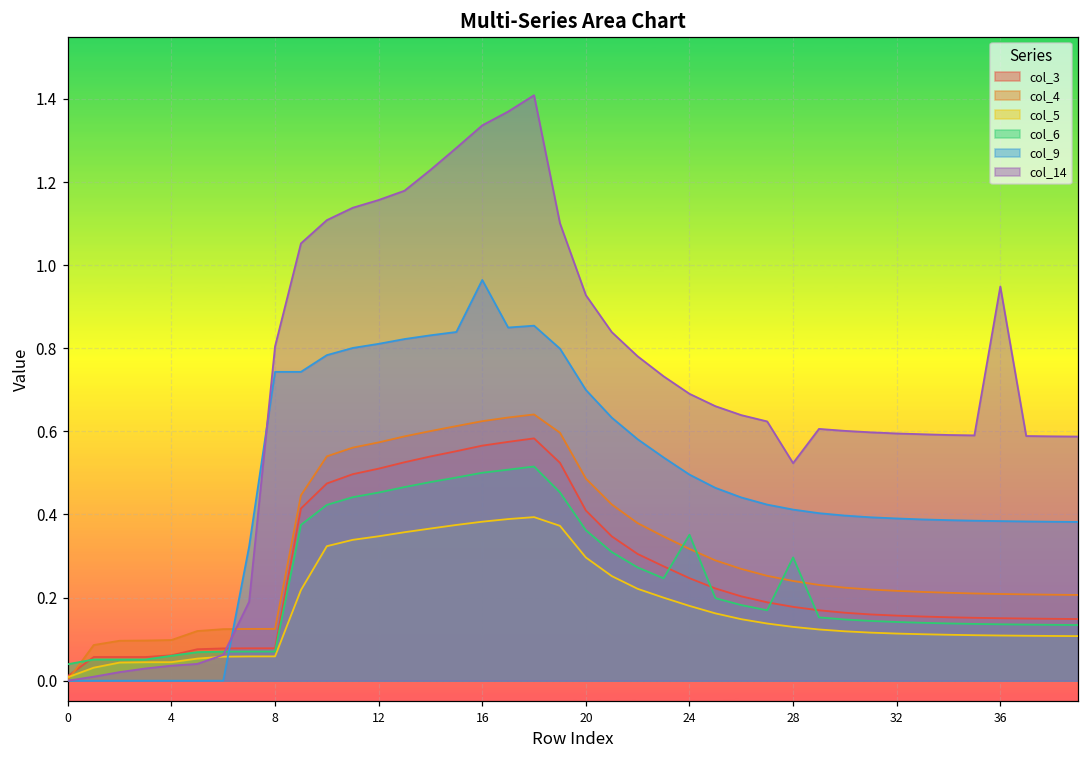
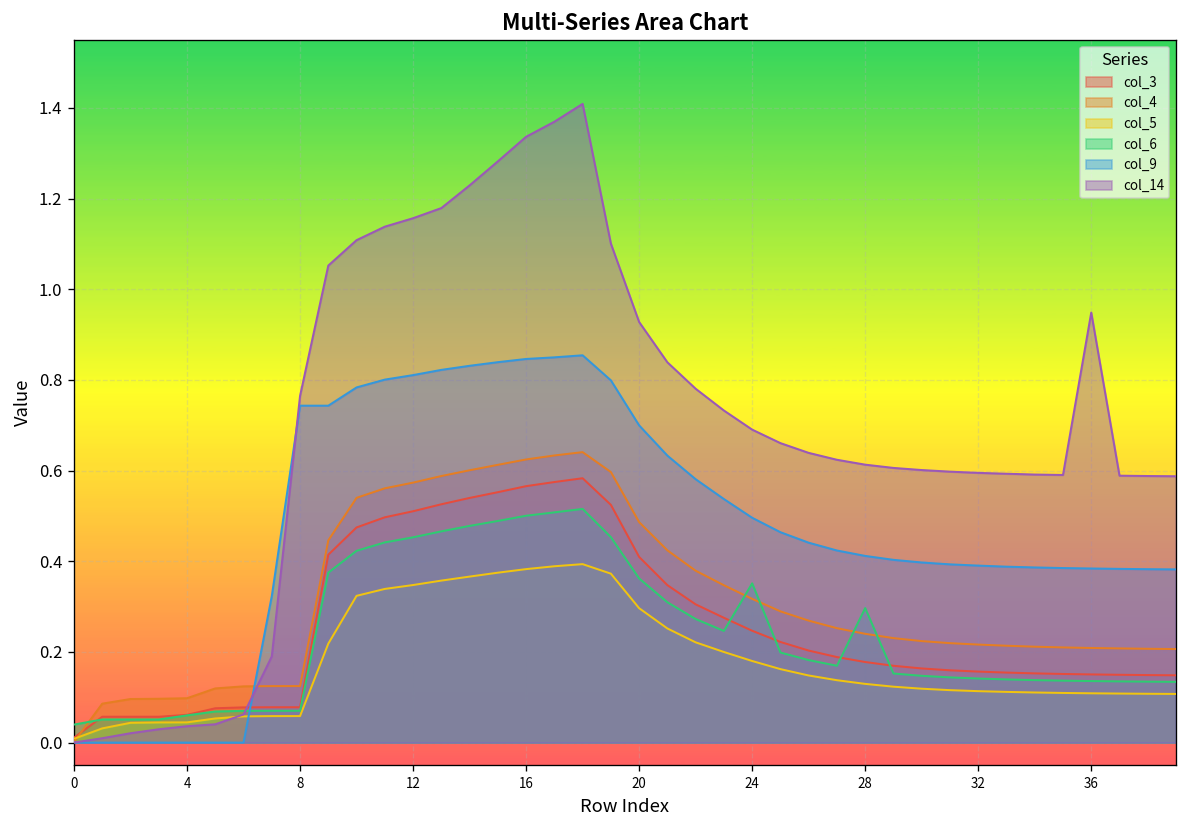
  {
    "col_6": {
      "0": 0.04,
      "8": 0.07,
      "12": 0.45,
      "16": 0.50,
      "20": 0.36,
      "24": 0.35,
      "28": 0.30,
      "32": 0.14,
      "36": 0.14
    },
    "col_9": {
      "4": 0.00,
      "8": 0.74,
      "12": 0.81,
-     "16": 0.96,
+     "16": 0.85,
      "20": 0.70,
      "24": 0.50,
      "28": 0.41,
      "32": 0.39,
      "36": 0.38
    },
    "col_14": {
      "4": 0.04,
-     "8": 0.80,
+     "8": 0.76,
      "12": 1.16,
      "16": 1.34,
      "20": 0.93,
      "24": 0.69,
-     "28": 0.52,
+     "28": 0.61,
      "32": 0.59,
      "36": 0.95
    }
  }
